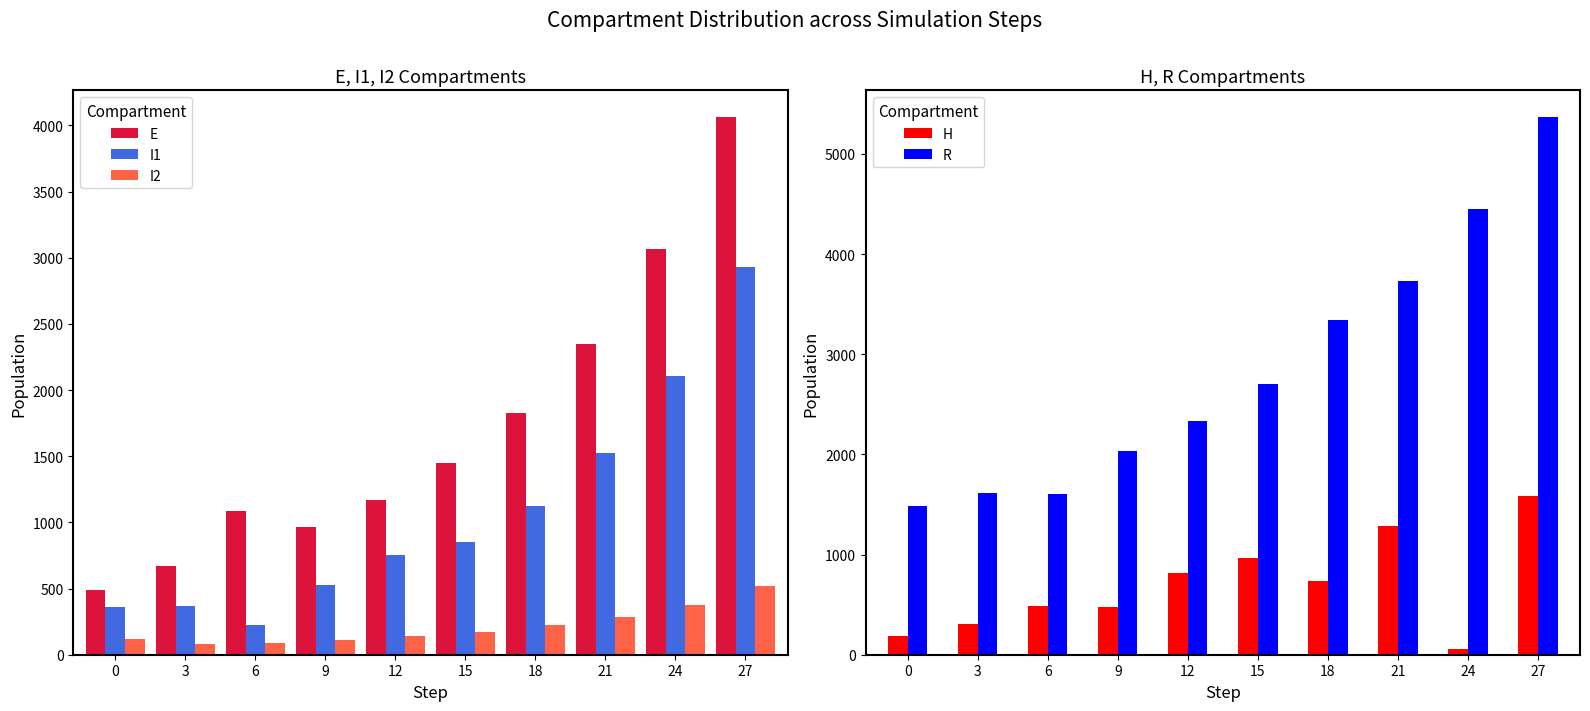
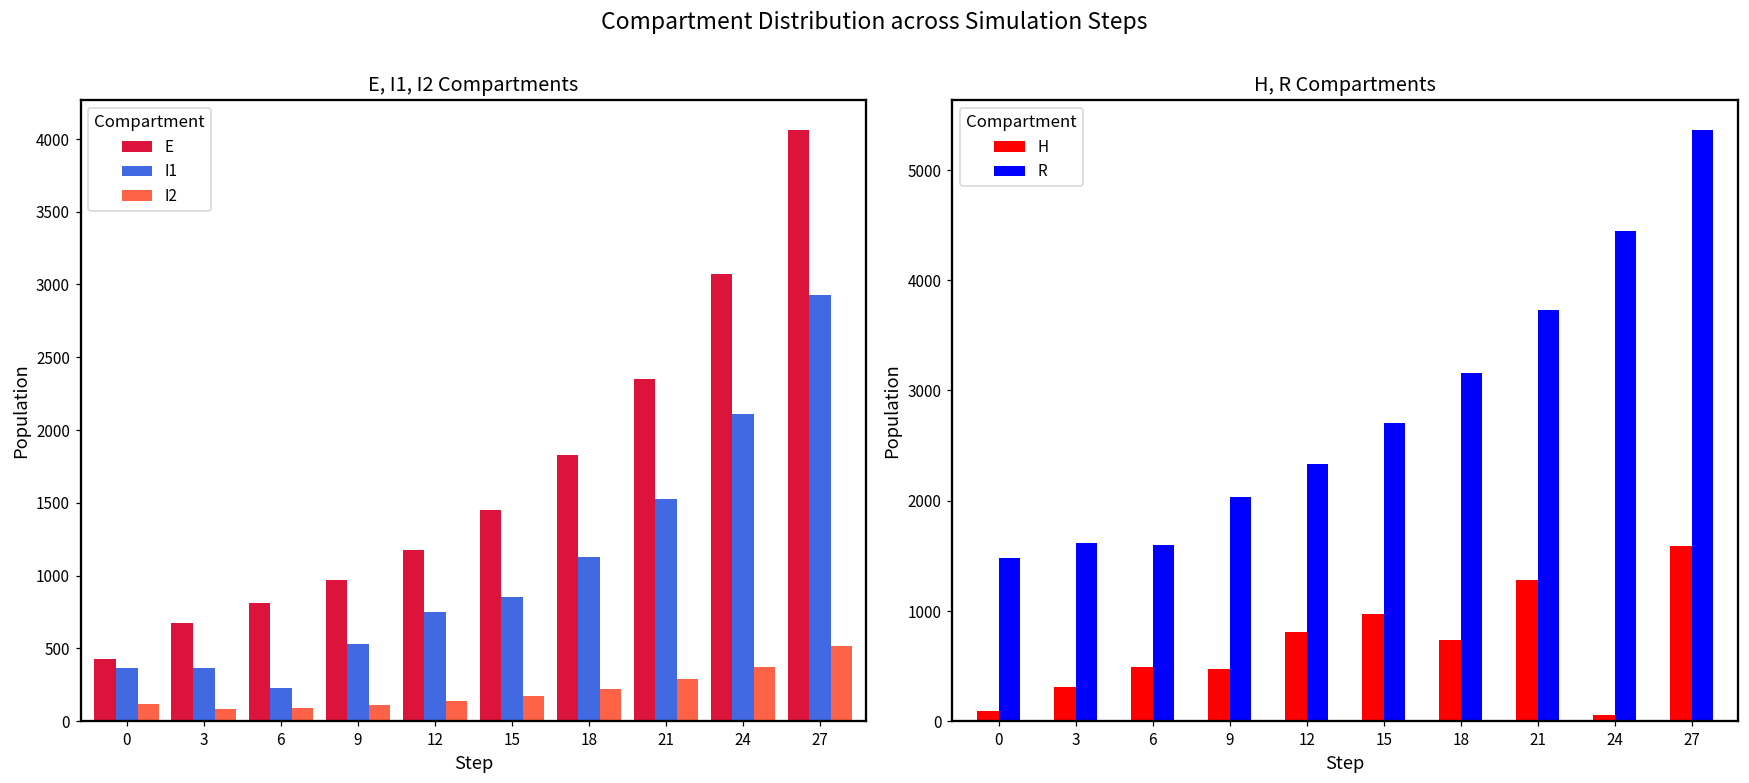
  {
    "E, I1, I2 Compartments": {
      "E": {
-       "0": 490,
+       "0": 430,
        "3": 670,
-       "6": 1090,
+       "6": 810,
        "9": 970,
        "12": 1170,
        "15": 1450,
        "18": 1830,
        "21": 2350,
        "24": 3070,
        "27": 4060
      },
      "I1": {
        "0": 360,
        "3": 370,
        "6": 230,
        "9": 530,
        "12": 750,
        "15": 850,
        "18": 1130,
        "21": 1530,
        "24": 2110,
        "27": 2930
      },
      "I2": {
        "0": 120,
        "3": 80,
        "6": 90,
        "9": 110,
        "12": 140,
        "15": 170,
        "18": 220,
        "21": 290,
        "24": 370,
        "27": 520
      }
    },
    "H, R Compartments": {
      "H": {
-       "0": 190,
+       "0": 90,
        "3": 310,
        "6": 490,
        "9": 480,
        "12": 810,
        "15": 970,
        "18": 740,
        "21": 1280,
        "24": 50,
        "27": 1590
      },
      "R": {
        "0": 1480,
        "3": 1620,
        "6": 1600,
        "9": 2030,
        "12": 2330,
        "15": 2700,
-       "18": 3340,
+       "18": 3160,
        "21": 3730,
        "24": 4450,
        "27": 5370
      }
    }
  }
